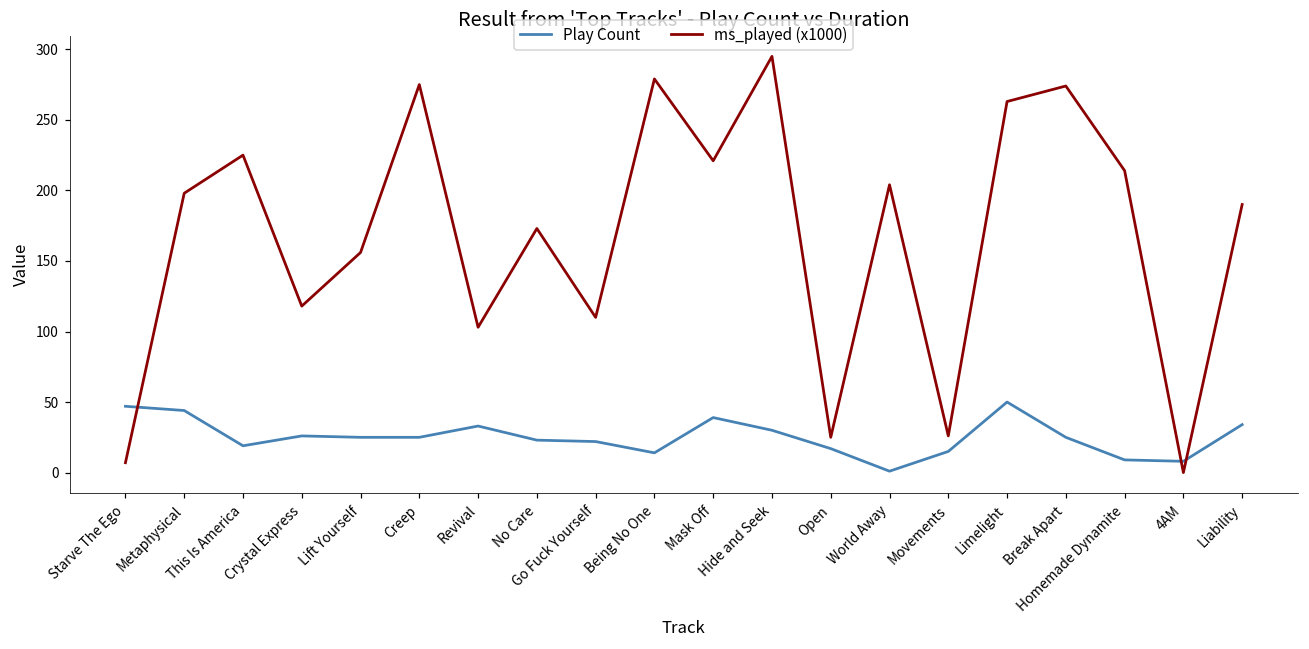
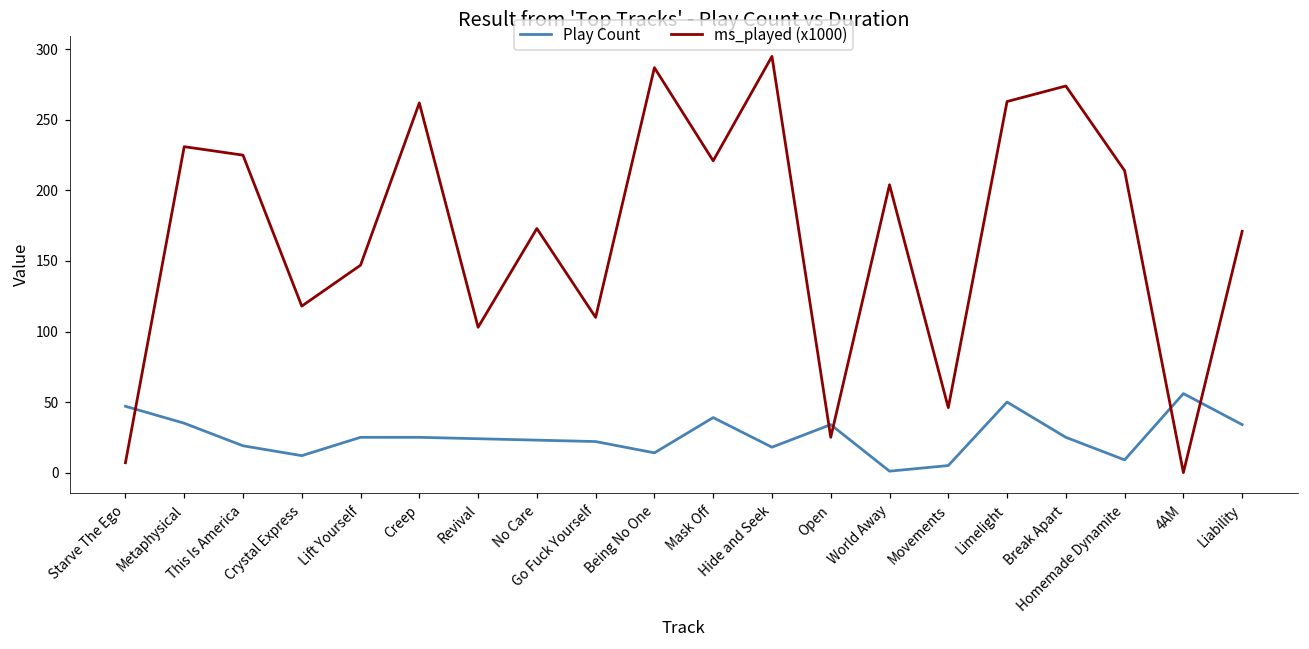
  {
    "Play Count": {
      "Starve The Ego": 47,
-     "Metaphysical": 44,
+     "Metaphysical": 35,
      "This Is America": 19,
-     "Crystal Express": 26,
+     "Crystal Express": 12,
      "Lift Yourself": 25,
      "Creep": 25,
-     "Revival": 33,
+     "Revival": 24,
      "No Care": 23,
      "Go Fuck Yourself": 22,
      "Being No One": 14,
      "Mask Off": 39,
-     "Hide and Seek": 30,
-     "Open": 17,
+     "Hide and Seek": 18,
+     "Open": 34,
      "World Away": 1,
-     "Movements": 15,
+     "Movements": 5,
      "Limelight": 50,
      "Break Apart": 25,
      "Homemade Dynamite": 9,
-     "4AM": 8,
+     "4AM": 56,
      "Liability": 34
    },
    "ms_played (x1000)": {
      "Starve The Ego": 7,
-     "Metaphysical": 198,
+     "Metaphysical": 231,
      "This Is America": 225,
      "Crystal Express": 118,
-     "Lift Yourself": 156,
-     "Creep": 275,
+     "Lift Yourself": 147,
+     "Creep": 262,
      "Revival": 103,
      "No Care": 173,
      "Go Fuck Yourself": 110,
-     "Being No One": 279,
+     "Being No One": 287,
      "Mask Off": 221,
      "Hide and Seek": 295,
      "Open": 25,
      "World Away": 204,
-     "Movements": 26,
+     "Movements": 46,
      "Limelight": 263,
      "Break Apart": 274,
      "Homemade Dynamite": 214,
      "4AM": 0,
-     "Liability": 190
+     "Liability": 171
    }
  }
